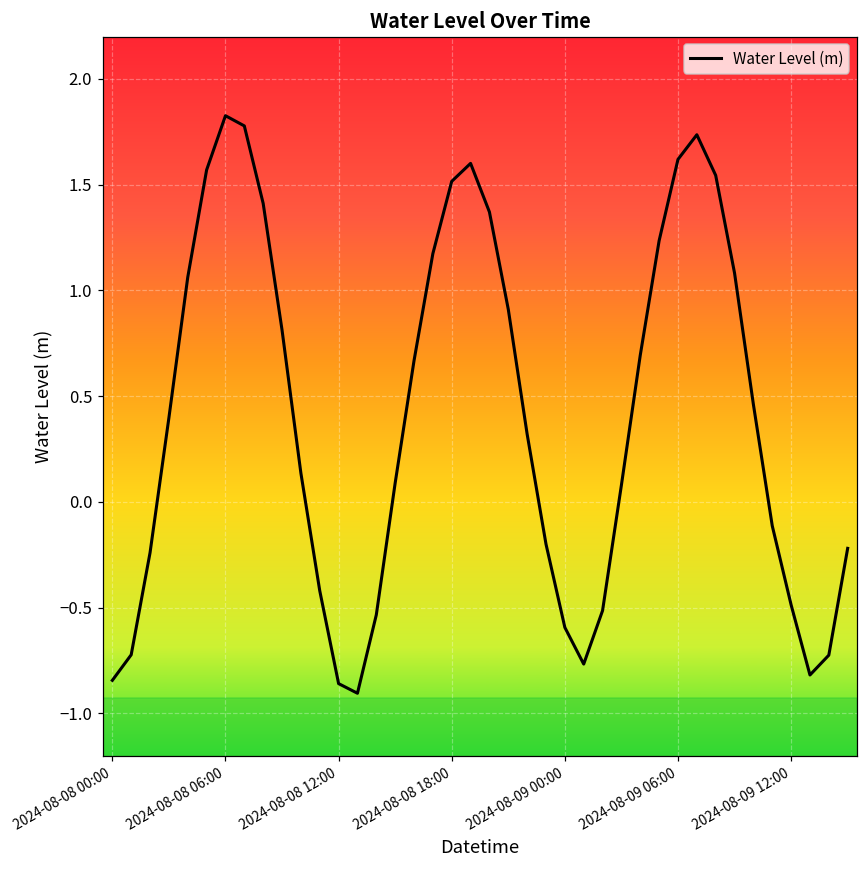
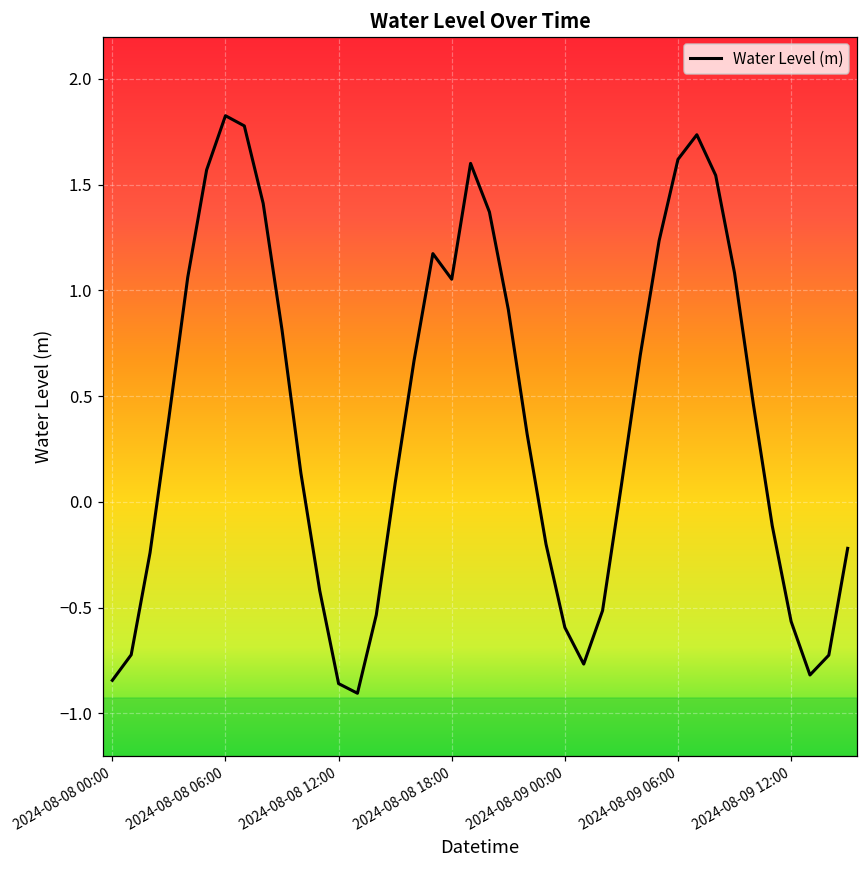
  {
    "2024-08-08 00:00": -0.84,
    "2024-08-08 06:00": 1.83,
    "2024-08-08 12:00": -0.86,
-   "2024-08-08 18:00": 1.52,
+   "2024-08-08 18:00": 1.05,
    "2024-08-09 00:00": -0.59,
    "2024-08-09 06:00": 1.62,
-   "2024-08-09 12:00": -0.49
+   "2024-08-09 12:00": -0.56
  }
